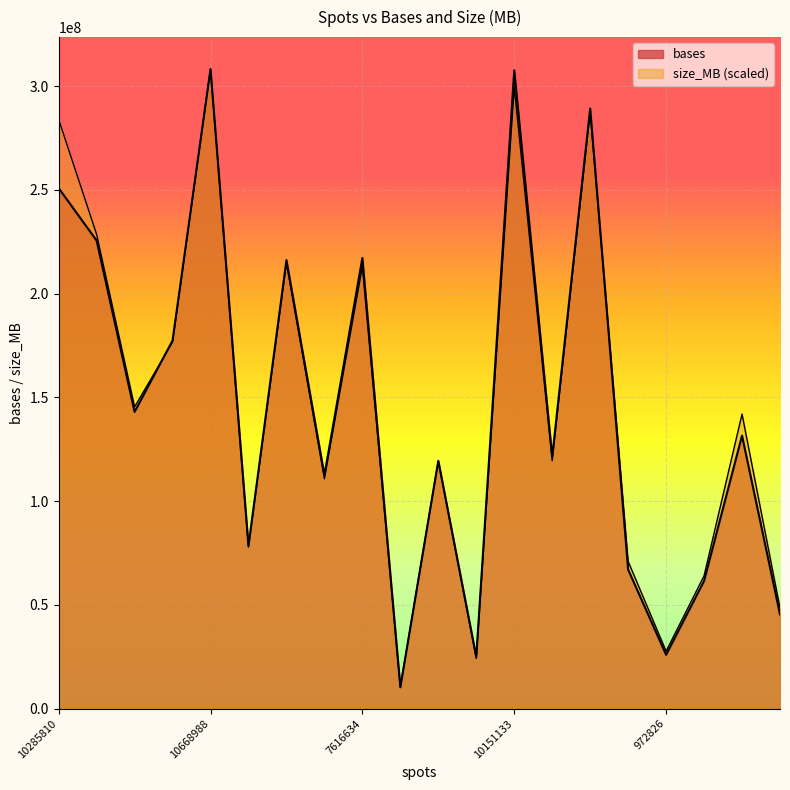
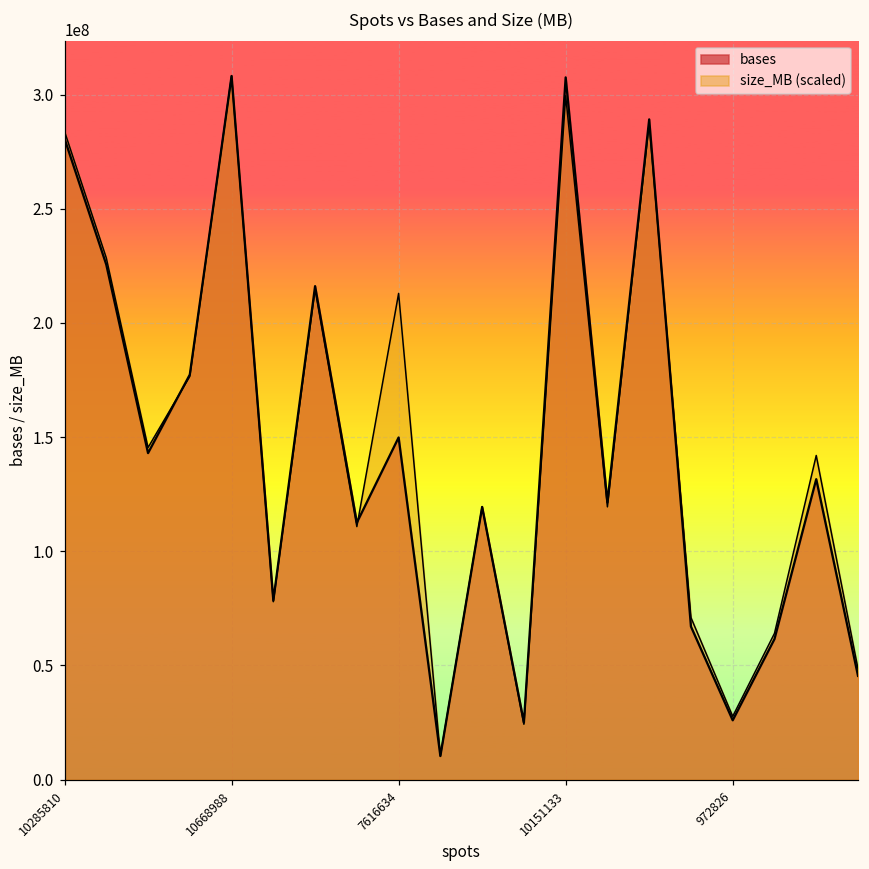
  {
    "bases": {
-     "10285810": 251000000,
-     "7616634": 217000000,
+     "10285810": 281000000,
+     "7616634": 150000000,
      "10151133": 308000000,
      "972826": 26000000
    },
    "size_MB (scaled)": {
      "10285810": 284000000,
      "7616634": 213000000,
      "10151133": 299000000,
      "972826": 28000000
    }
  }
